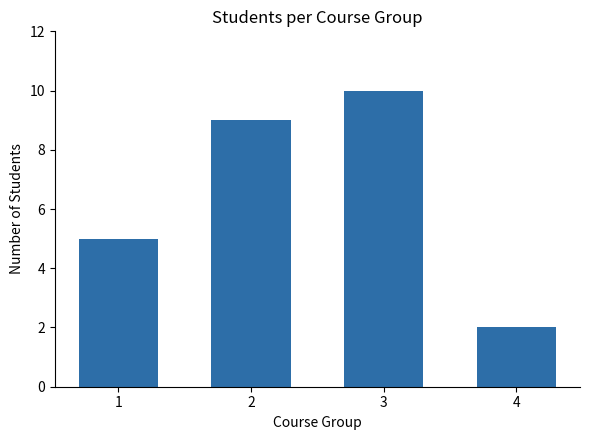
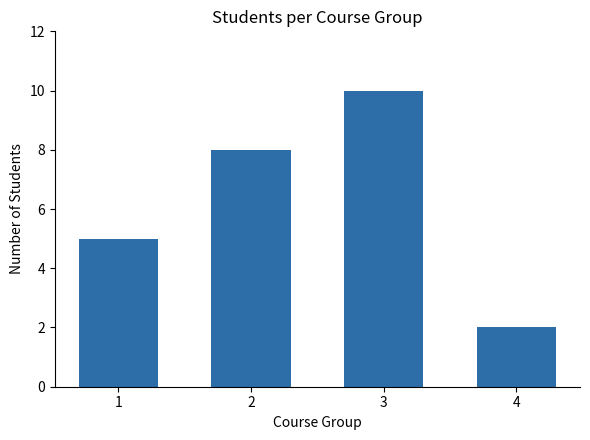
  {
    "1": 5,
-   "2": 9,
+   "2": 8,
    "3": 10,
    "4": 2
  }
